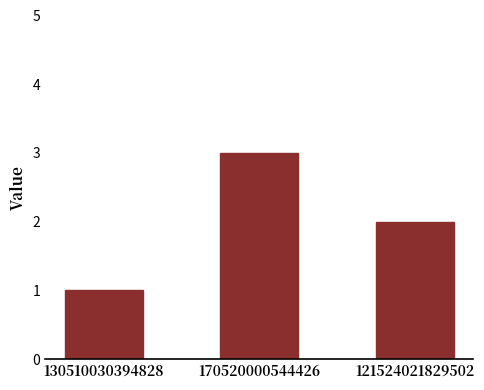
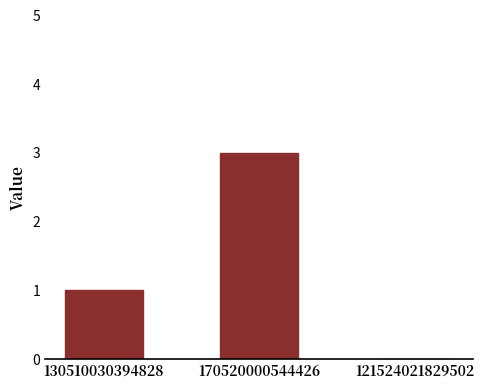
  {
    "130510030394828": 1,
    "170520000544426": 3,
-   "121524021829502": 2
+   "121524021829502": 0
  }
